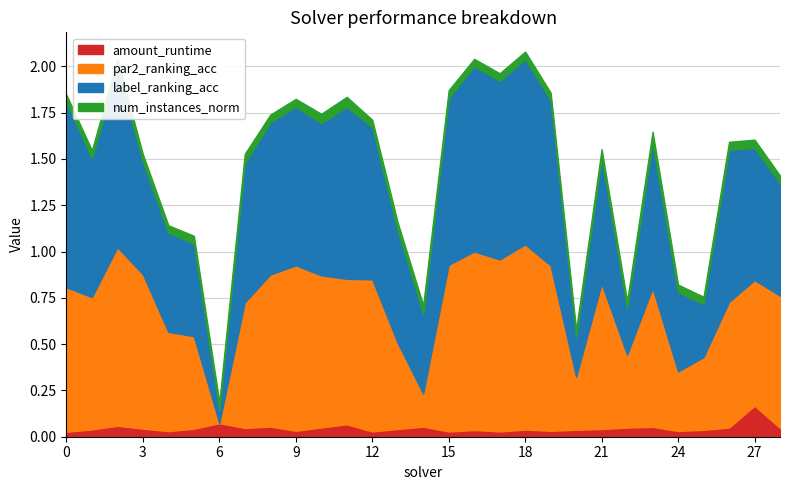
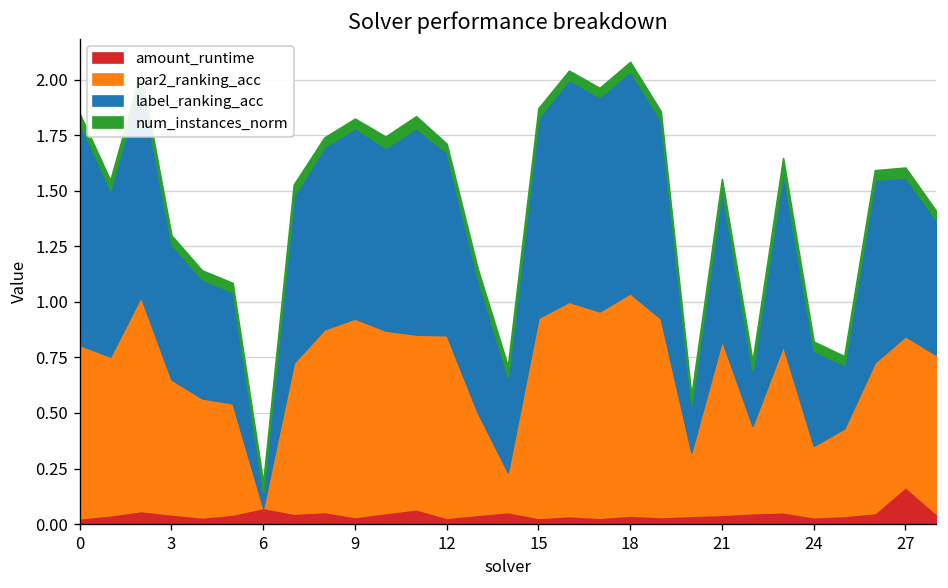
  {
    "par2_ranking_acc": {
-     "3": 0.83
+     "3": 0.61
    },
    "num_instances_norm": {
      "0": 0.04,
      "3": 0.04,
      "6": 0.04,
      "9": 0.04,
      "12": 0.04,
      "15": 0.04,
      "18": 0.04,
      "21": 0.05,
      "24": 0.04,
      "27": 0.04
    }
  }
